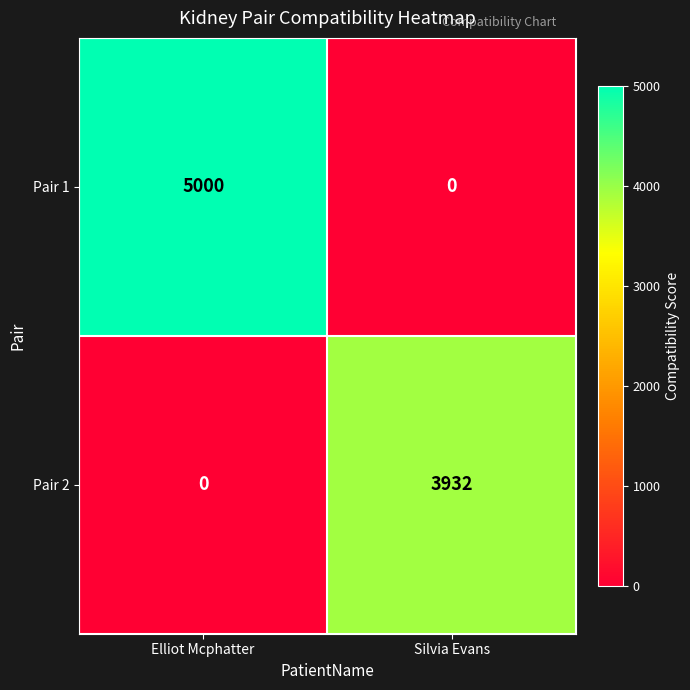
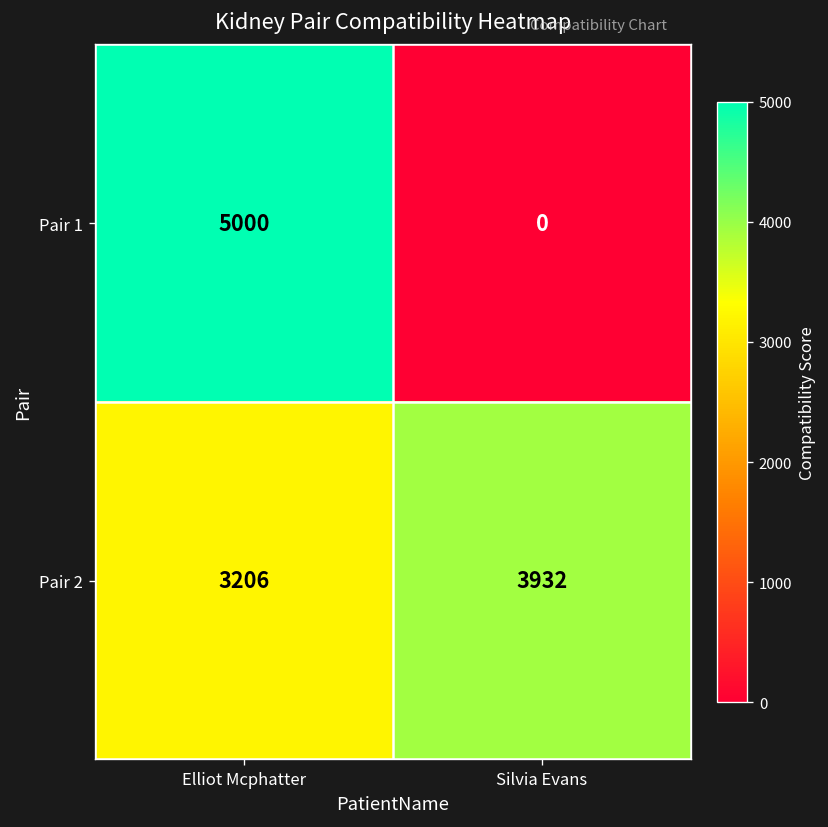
  {
    "Pair 1": {
      "Elliot Mcphatter": 5000,
      "Silvia Evans": 0
    },
    "Pair 2": {
-     "Elliot Mcphatter": 0,
+     "Elliot Mcphatter": 3206,
      "Silvia Evans": 3932
    }
  }
